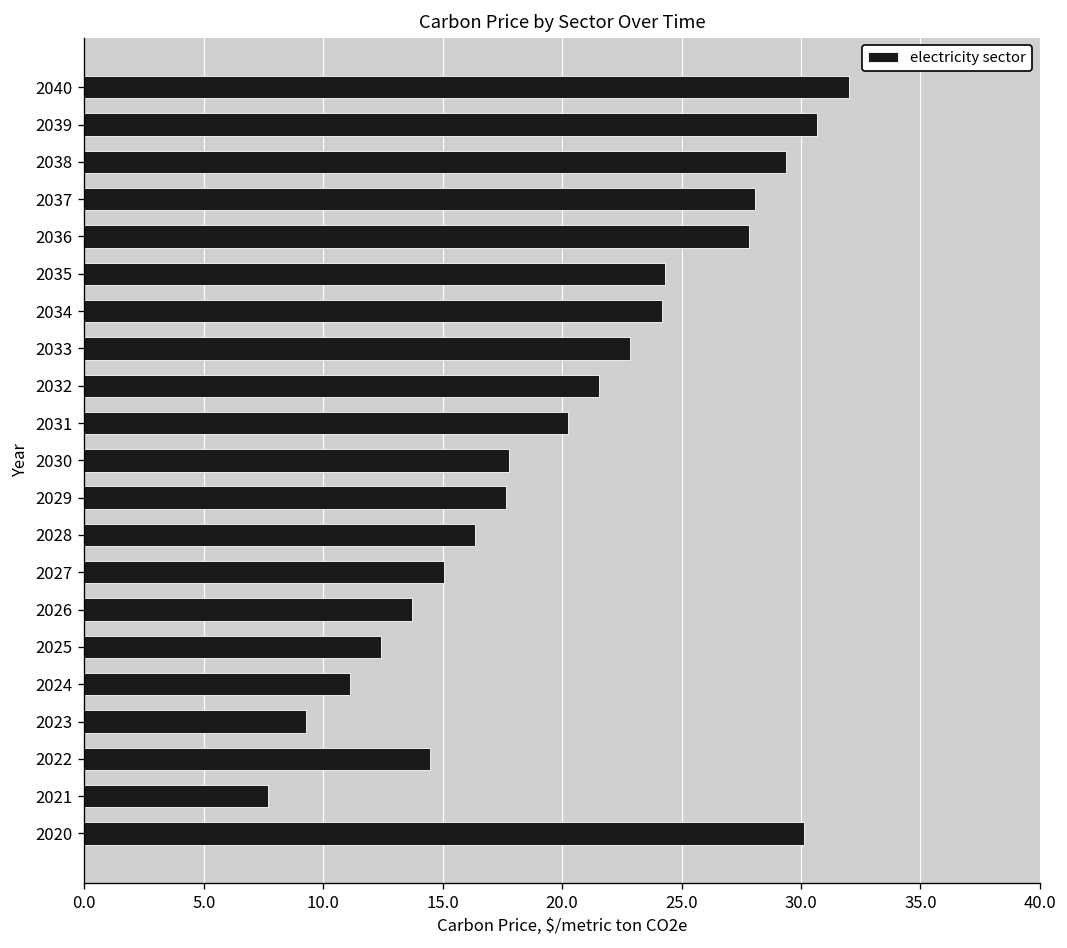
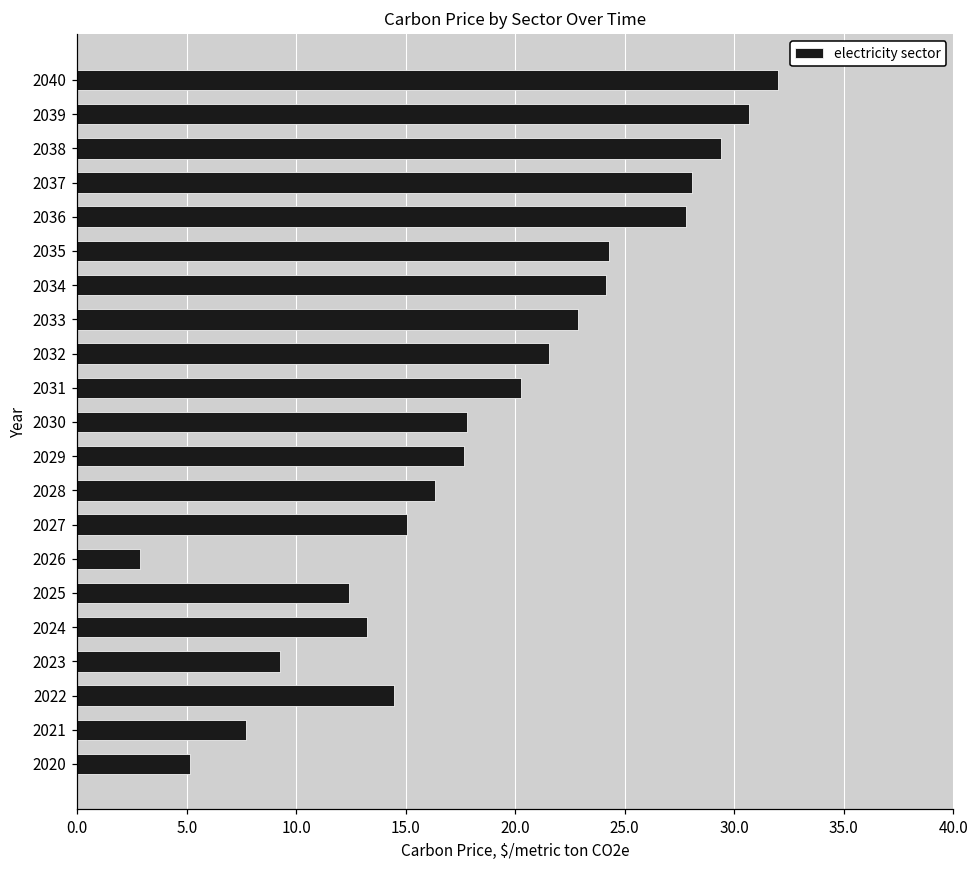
  {
    "2040": 32.0,
    "2039": 30.7,
    "2038": 29.4,
    "2037": 28.1,
    "2036": 27.8,
    "2035": 24.3,
    "2034": 24.2,
    "2033": 22.9,
    "2032": 21.6,
    "2031": 20.3,
    "2030": 17.8,
    "2029": 17.6,
    "2028": 16.3,
    "2027": 15.0,
-   "2026": 13.7,
+   "2026": 2.9,
    "2025": 12.4,
-   "2024": 11.1,
+   "2024": 13.2,
    "2023": 9.3,
    "2022": 14.5,
    "2021": 7.7,
-   "2020": 30.1
+   "2020": 5.2
  }
